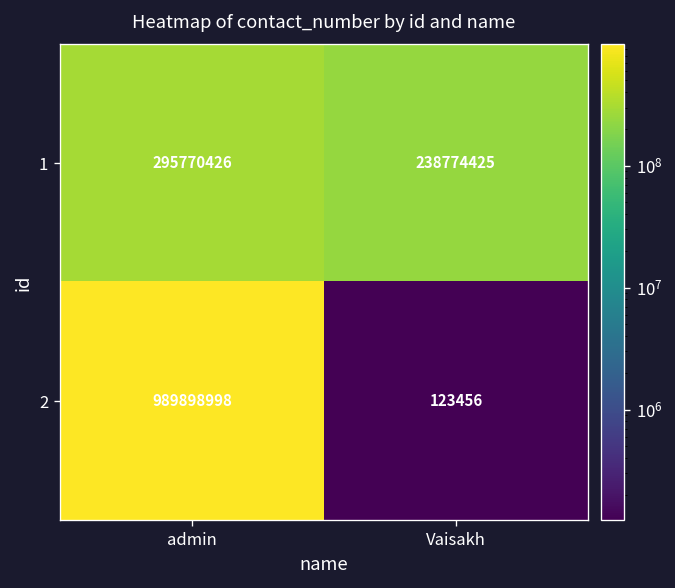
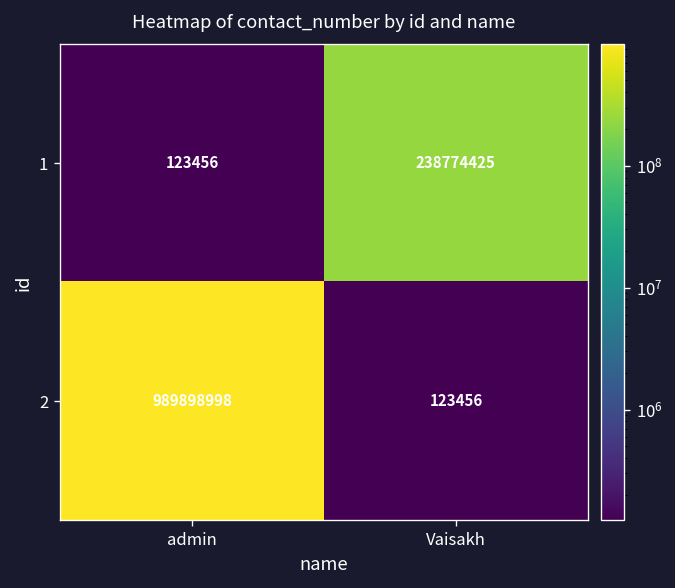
  {
    "1": {
-     "admin": 295770426,
+     "admin": 123456,
      "Vaisakh": 238774425
    },
    "2": {
      "admin": 989898998,
      "Vaisakh": 123456
    }
  }
